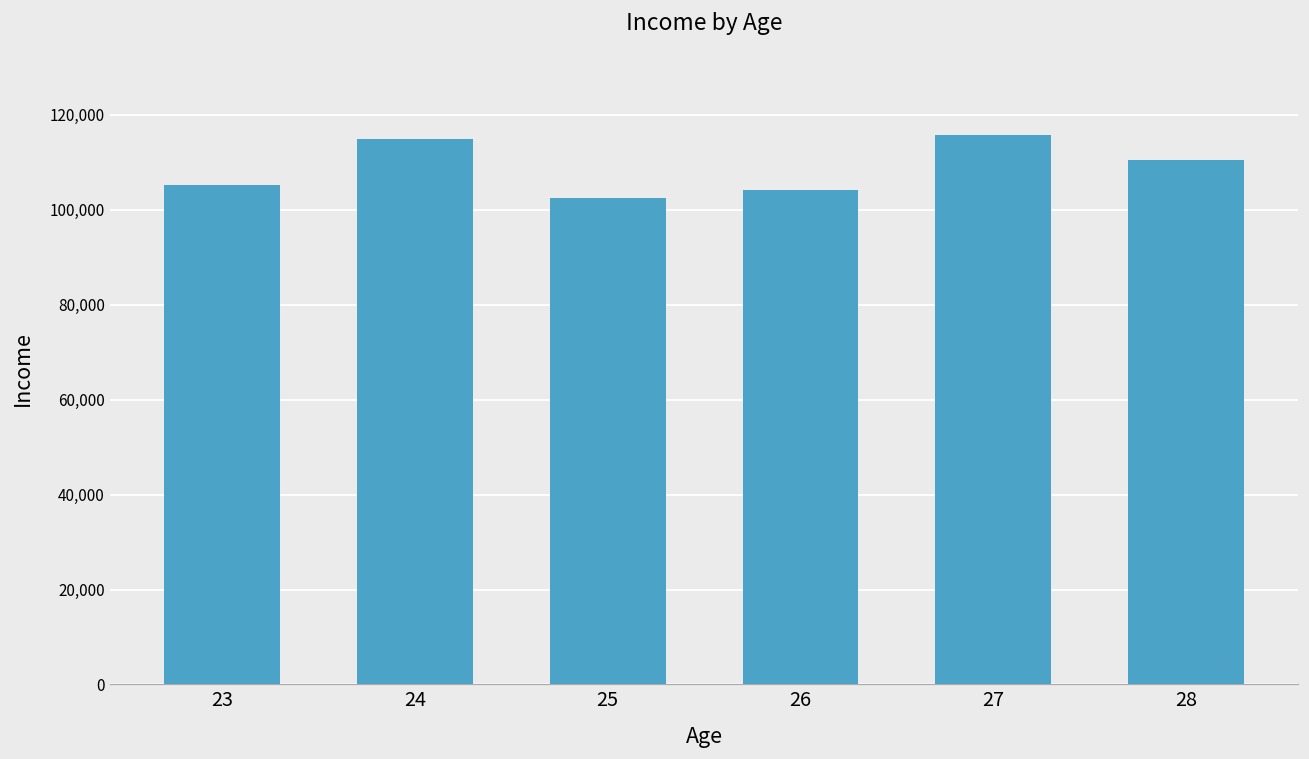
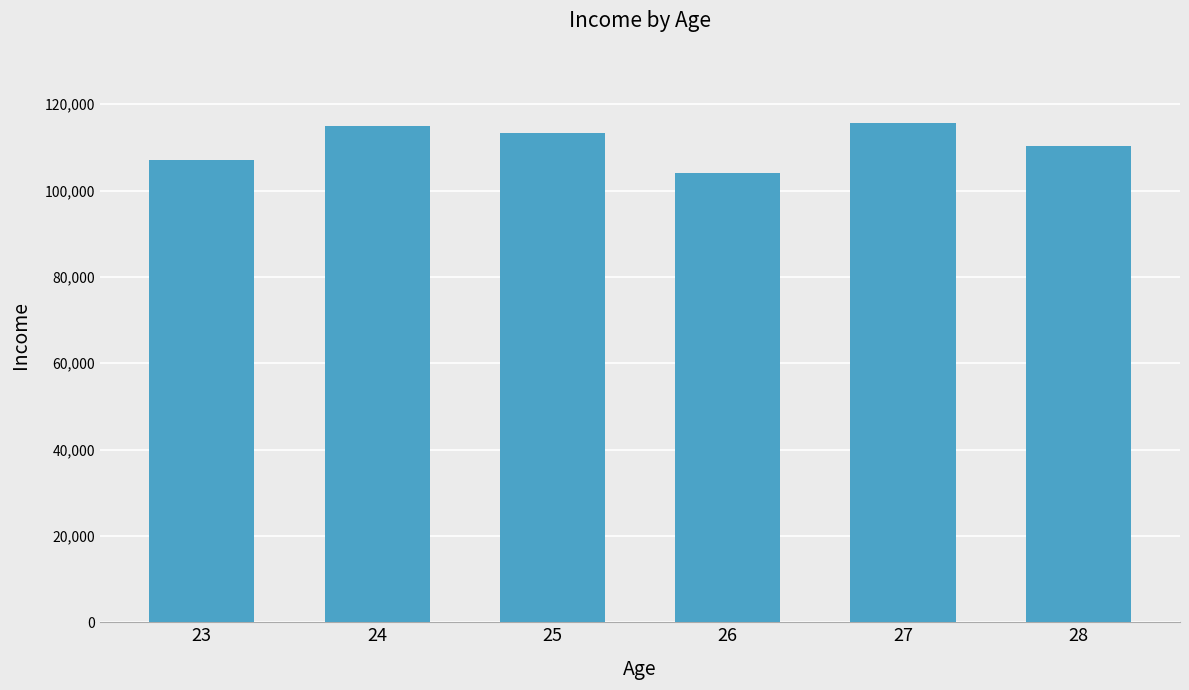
  {
-   "23": "105,000",
+   "23": "107,000",
    "24": "115,000",
-   "25": "102,000",
+   "25": "113,000",
    "26": "104,000",
    "27": "116,000",
    "28": "110,000"
  }
